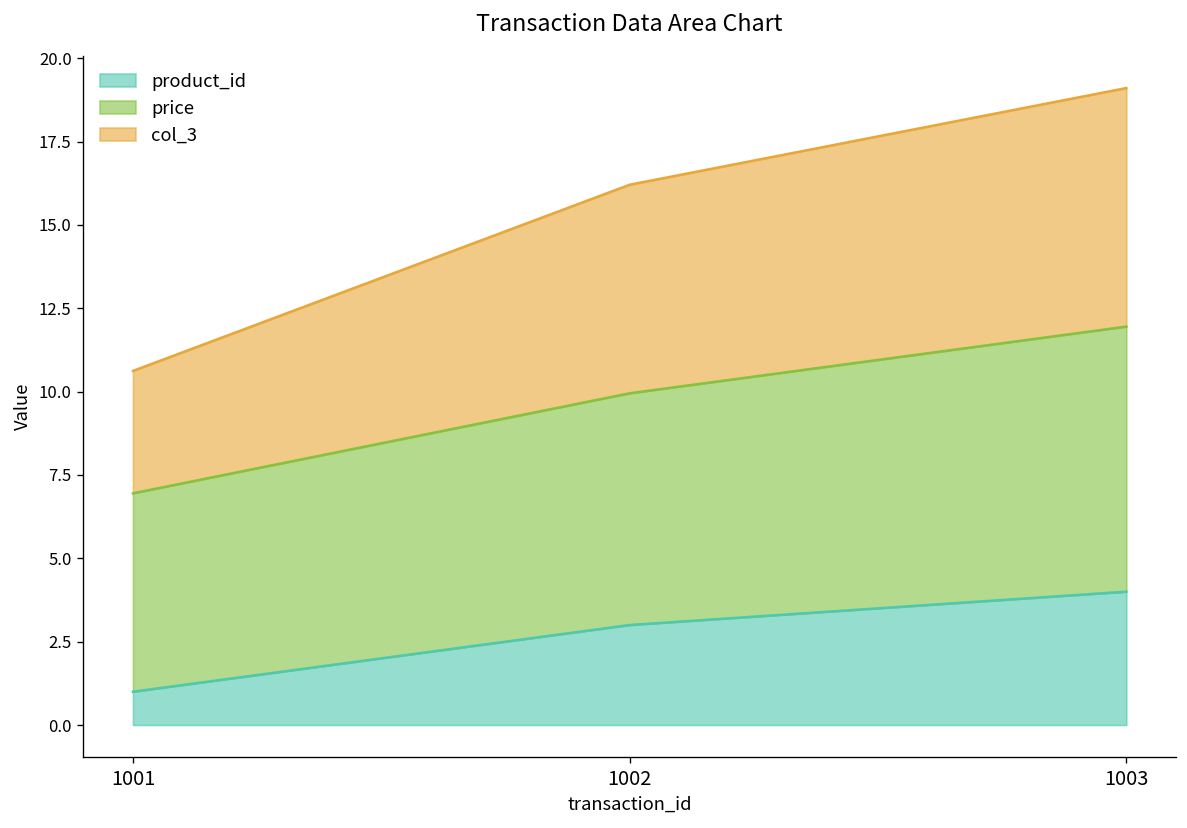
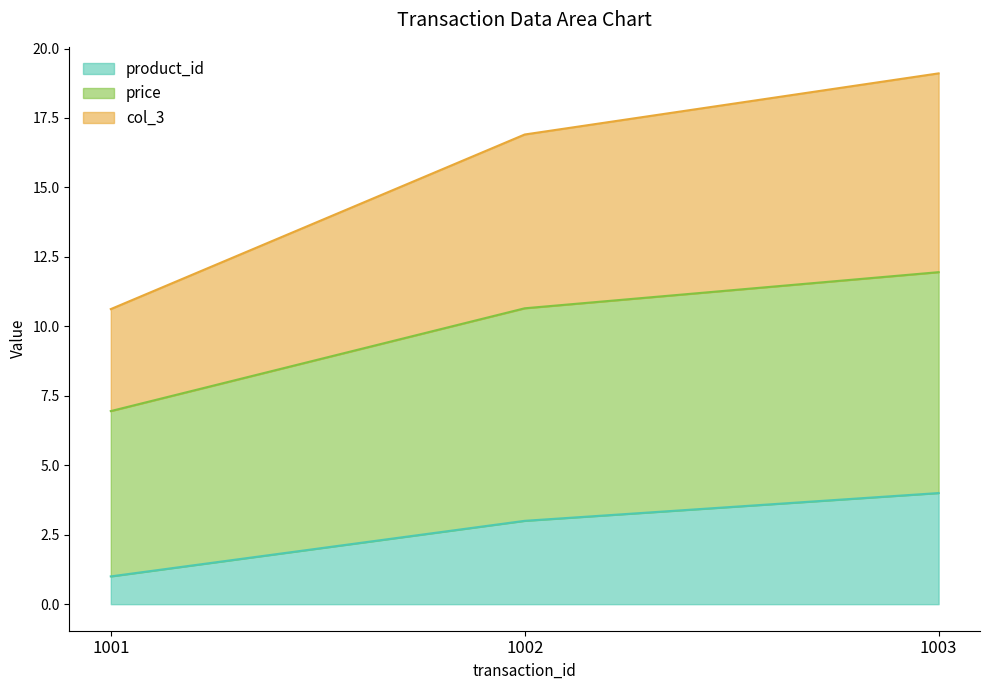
  {
    "product_id": {
      "1001": 1.0,
      "1002": 3.0,
      "1003": 4.0
    },
    "price": {
      "1001": 6.0,
-     "1002": 6.9,
+     "1002": 7.7,
      "1003": 7.9
    },
    "col_3": {
      "1001": 3.7,
      "1002": 6.3,
      "1003": 7.2
    }
  }
